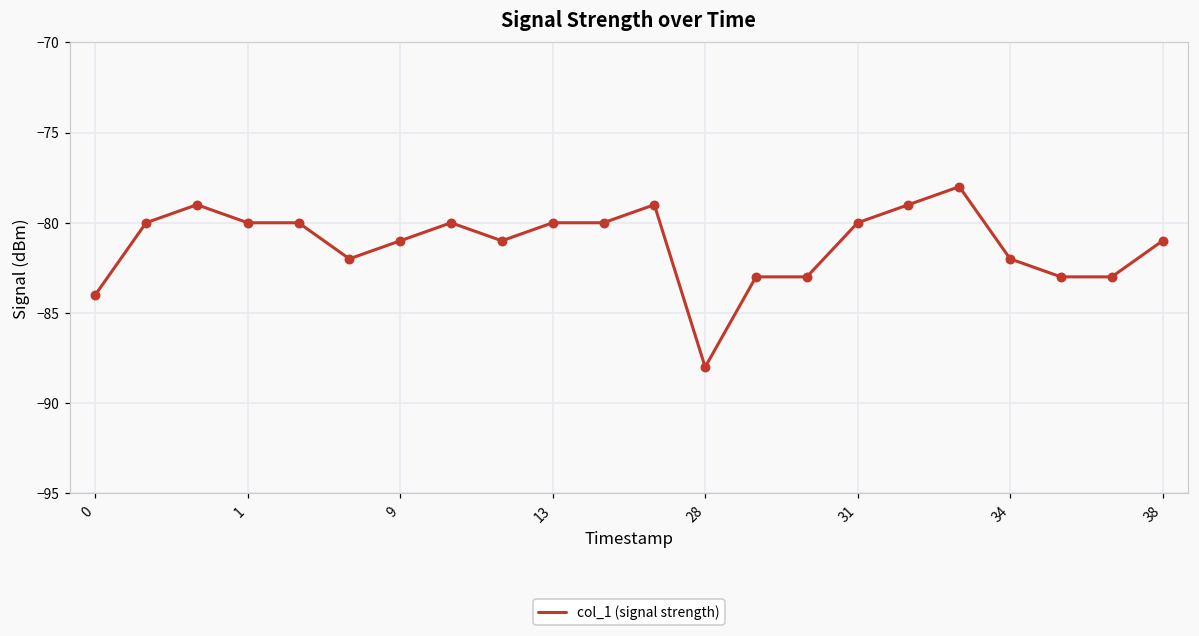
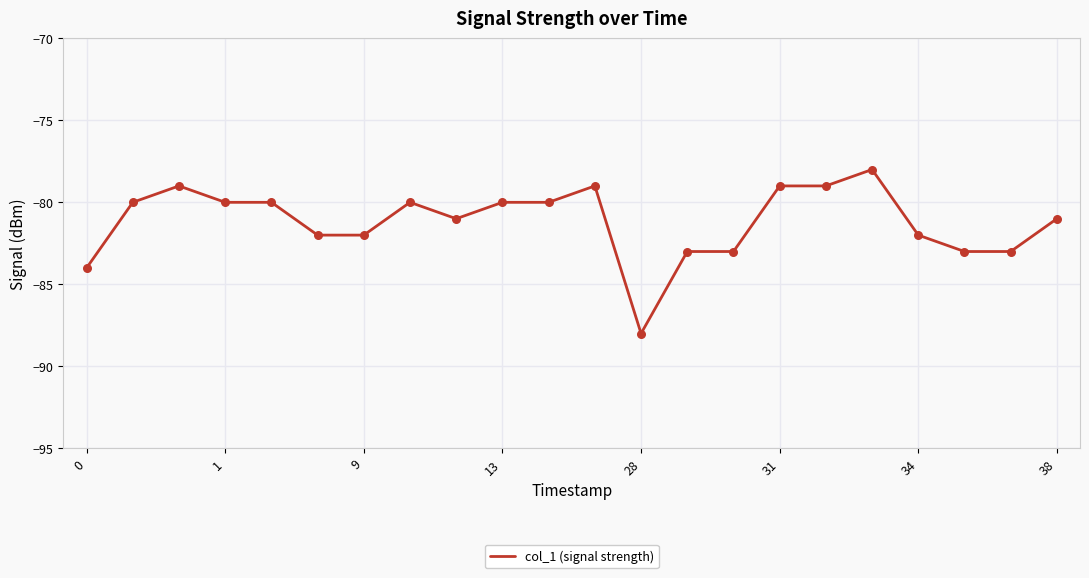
  {
    "0": -84,
-   "9": -81,
+   "9": -82,
    "28": -88,
-   "31": -80,
+   "31": -79,
    "34": -82,
    "38": -81
  }
